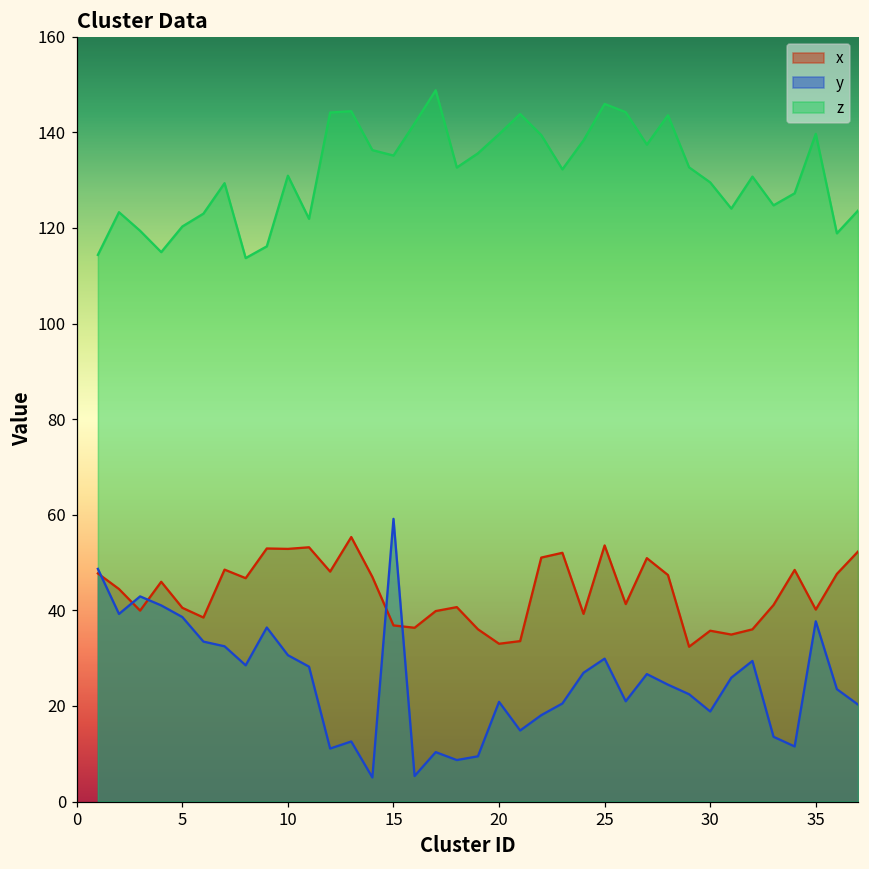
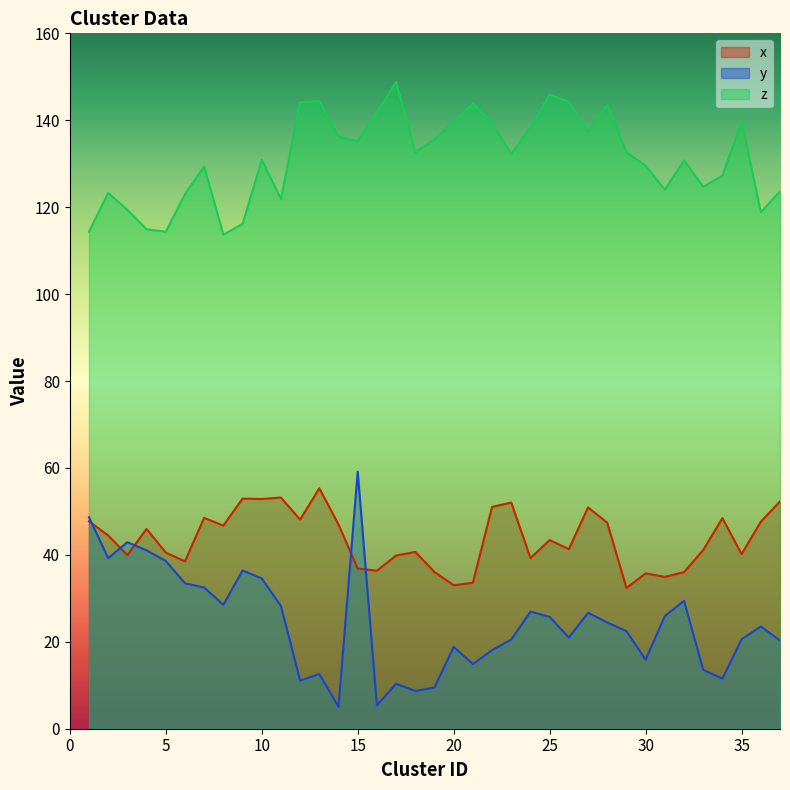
  {
    "x": {
      "5": 41,
      "10": 53,
      "15": 37,
      "20": 33,
-     "25": 54,
+     "25": 43,
      "30": 36,
      "35": 40
    },
    "y": {
      "5": 39,
-     "10": 31,
+     "10": 35,
      "15": 59,
-     "20": 21,
-     "25": 30,
-     "30": 19,
-     "35": 38
+     "20": 19,
+     "25": 26,
+     "30": 16,
+     "35": 21
    },
    "z": {
-     "5": 120,
+     "5": 114,
      "10": 131,
      "15": 135,
      "20": 140,
      "25": 146,
      "30": 130,
      "35": 140
    }
  }
